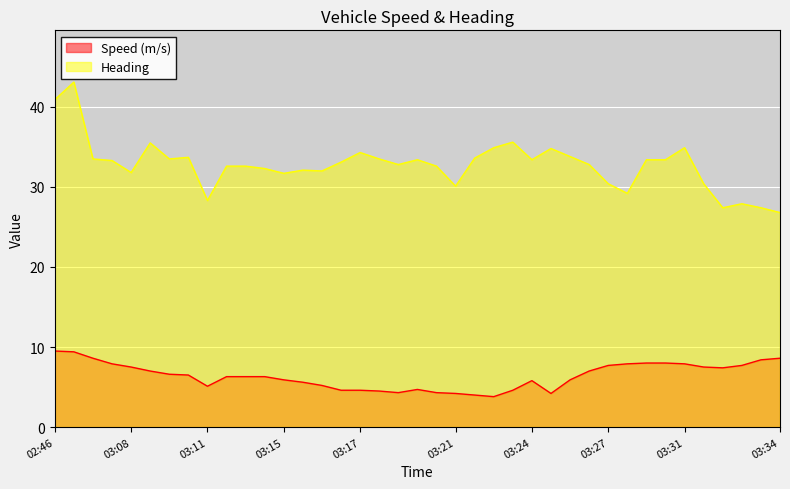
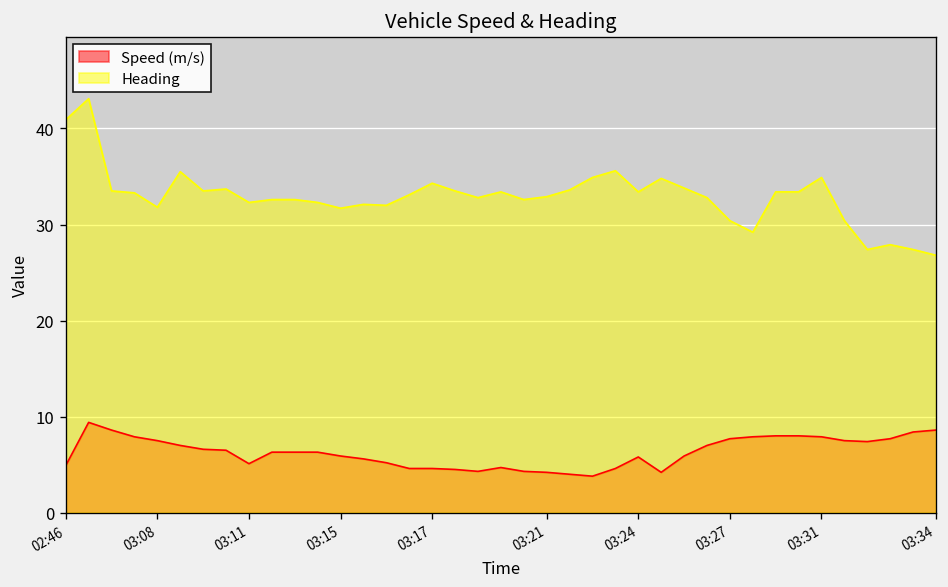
  {
    "Speed (m/s)": {
-     "02:46": 10,
+     "02:46": 5,
      "03:11": 5,
      "03:21": 4,
      "03:24": 6,
      "03:31": 8
    },
    "Heading": {
      "02:46": 41,
-     "03:11": 28,
-     "03:21": 30,
+     "03:11": 32,
+     "03:21": 33,
      "03:24": 33,
      "03:31": 35
    }
  }
